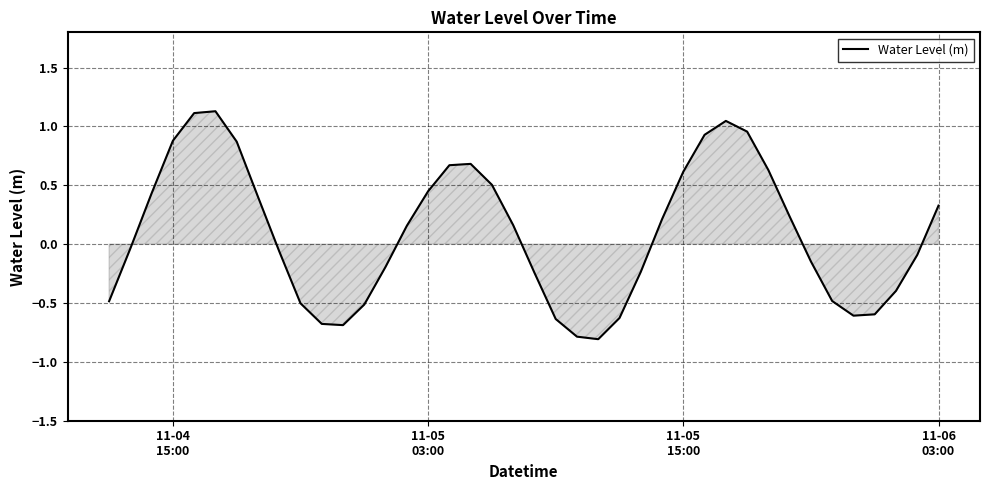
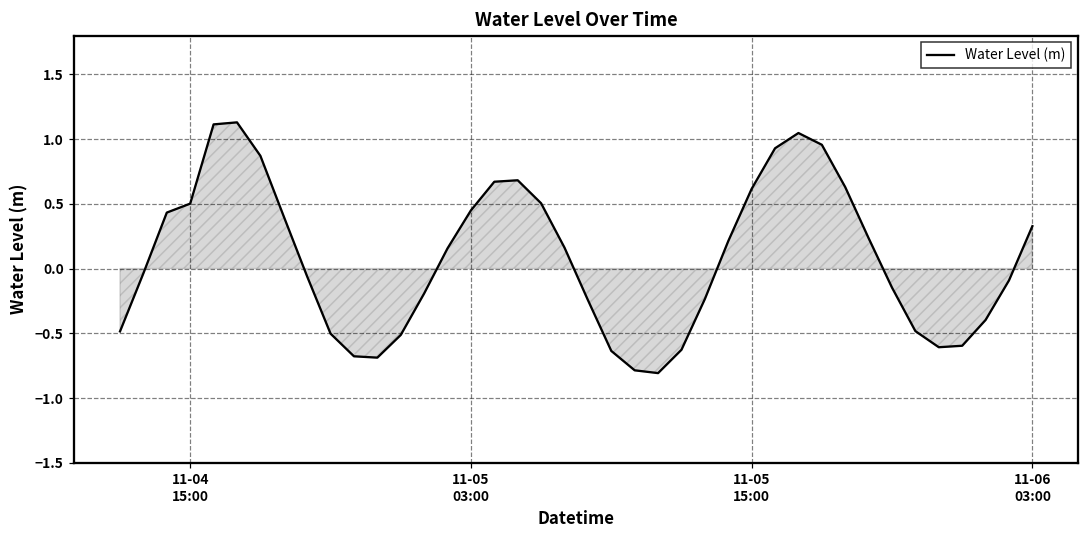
  {
    "Water Level (m)": {
-     "11-04 15:00": 0.88
+     "11-04 15:00": 0.50
    }
  }
